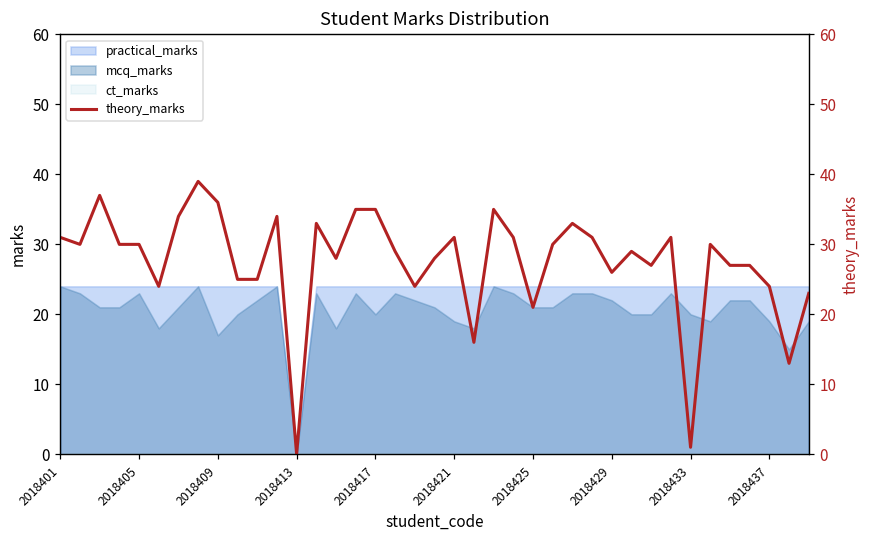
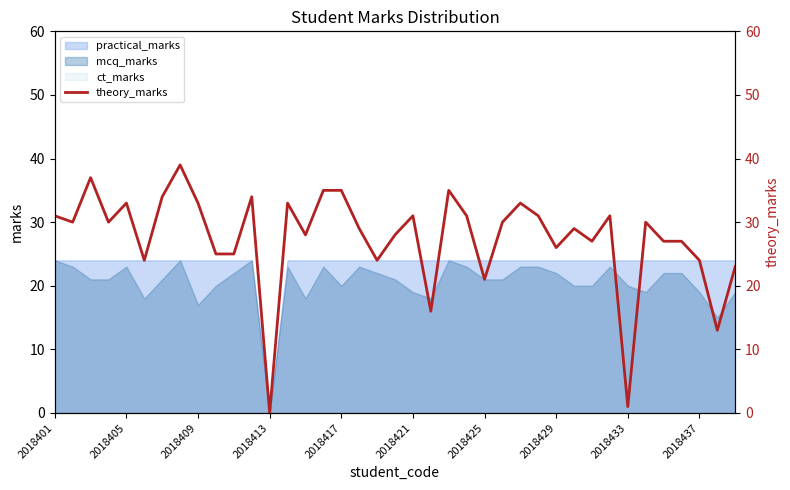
  {
    "ct_marks": {
      "2018401": 0,
      "2018405": 0,
      "2018409": 0,
      "2018417": 0,
      "2018421": 0,
      "2018425": 0,
      "2018429": 0,
      "2018433": 0,
      "2018437": 0
    },
    "theory_marks": {
      "2018401": 31,
-     "2018405": 30,
-     "2018409": 36,
+     "2018405": 33,
+     "2018409": 33,
      "2018413": 0,
      "2018417": 35,
      "2018421": 31,
      "2018425": 21,
      "2018429": 26,
      "2018433": 1,
      "2018437": 24
    }
  }
